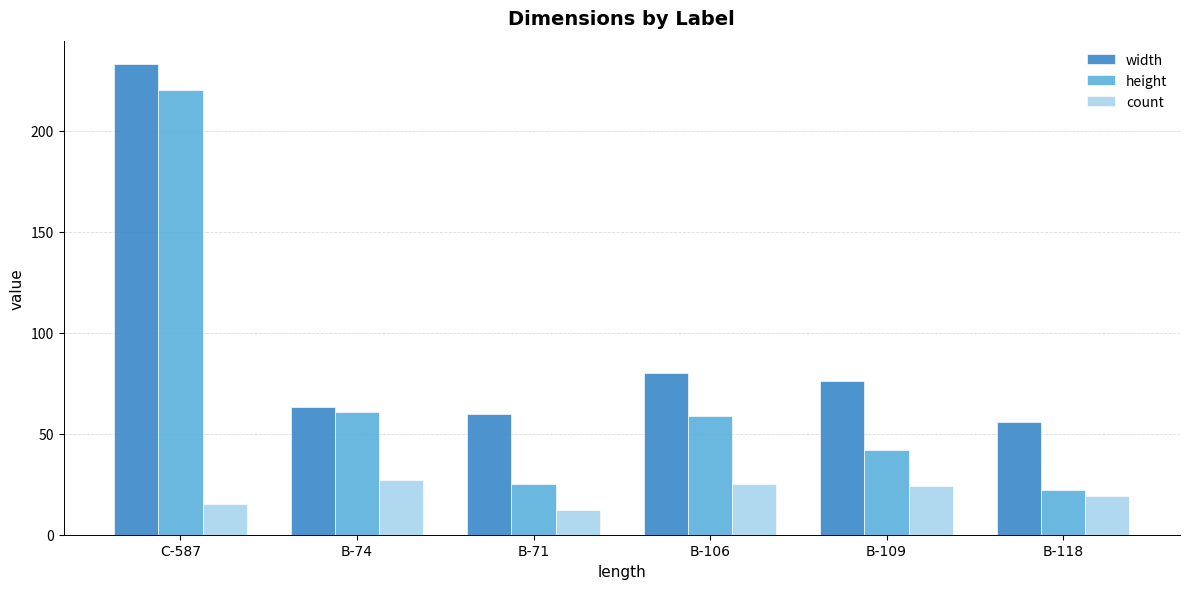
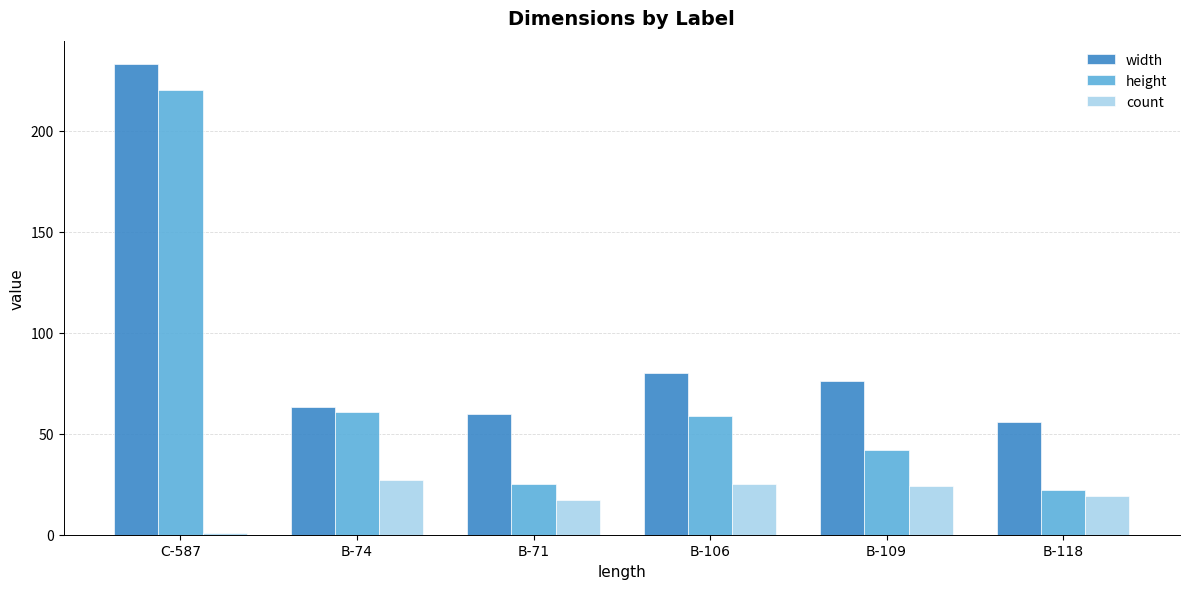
  {
    "count": {
-     "C-587": 15,
+     "C-587": 1,
      "B-74": 27,
-     "B-71": 12,
+     "B-71": 17,
      "B-106": 25,
      "B-109": 24,
      "B-118": 19
    }
  }
